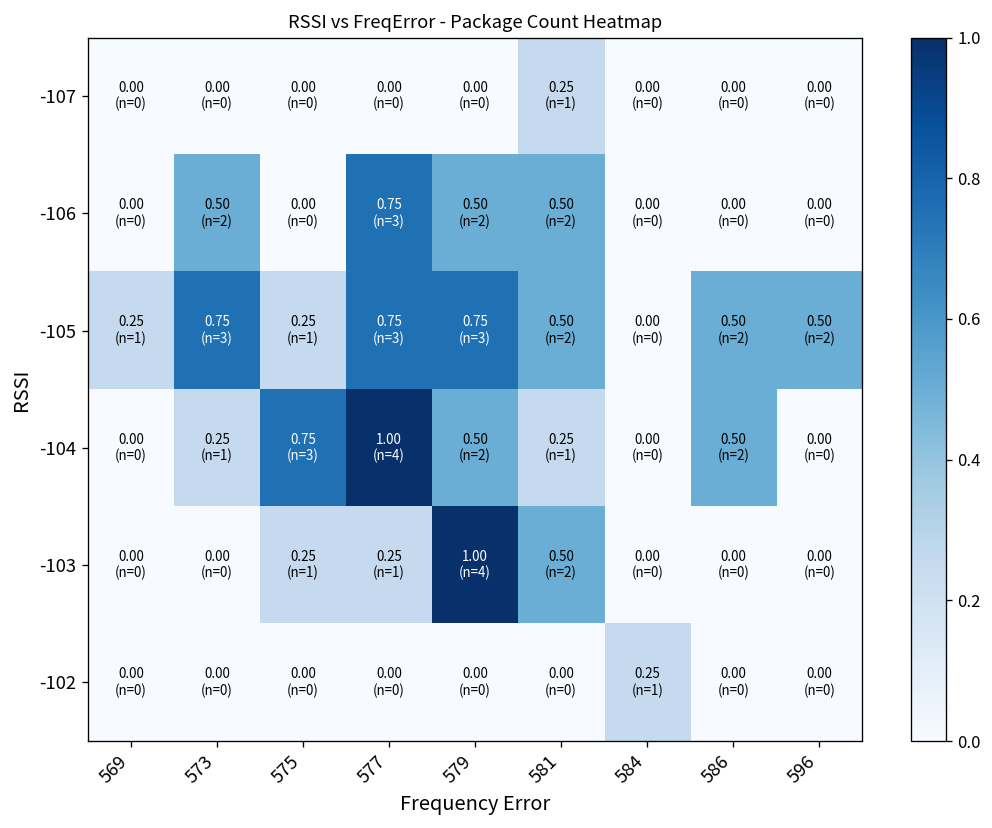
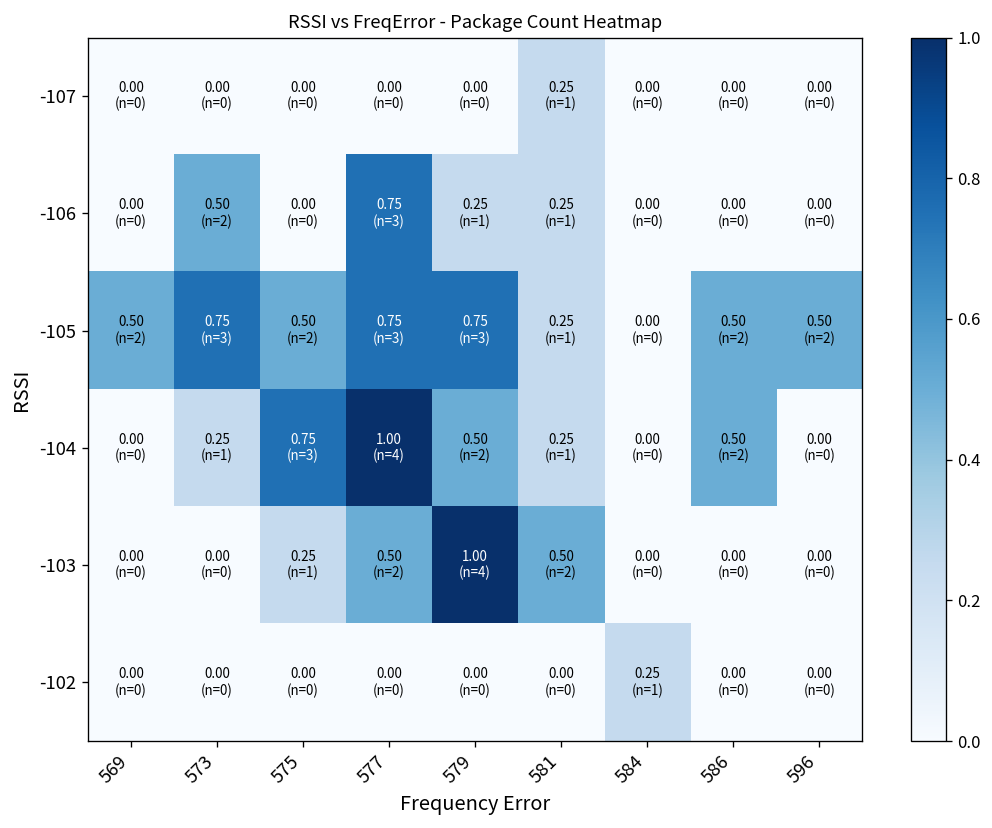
  {
    "-106": {
-     "579": "0.50 (n=2)",
-     "581": "0.50 (n=2)"
+     "579": "0.25 (n=1)",
+     "581": "0.25 (n=1)"
    },
    "-105": {
-     "569": "0.25 (n=1)",
-     "575": "0.25 (n=1)",
-     "581": "0.50 (n=2)"
+     "569": "0.50 (n=2)",
+     "575": "0.50 (n=2)",
+     "581": "0.25 (n=1)"
    },
    "-103": {
-     "577": "0.25 (n=1)"
+     "577": "0.50 (n=2)"
    }
  }
